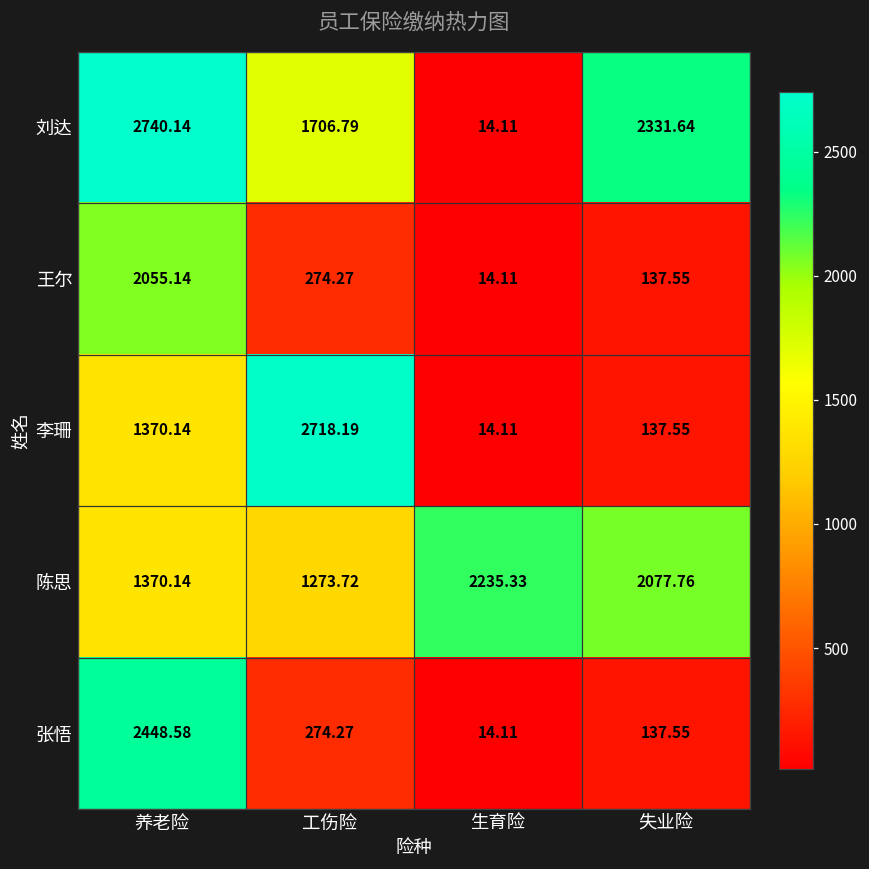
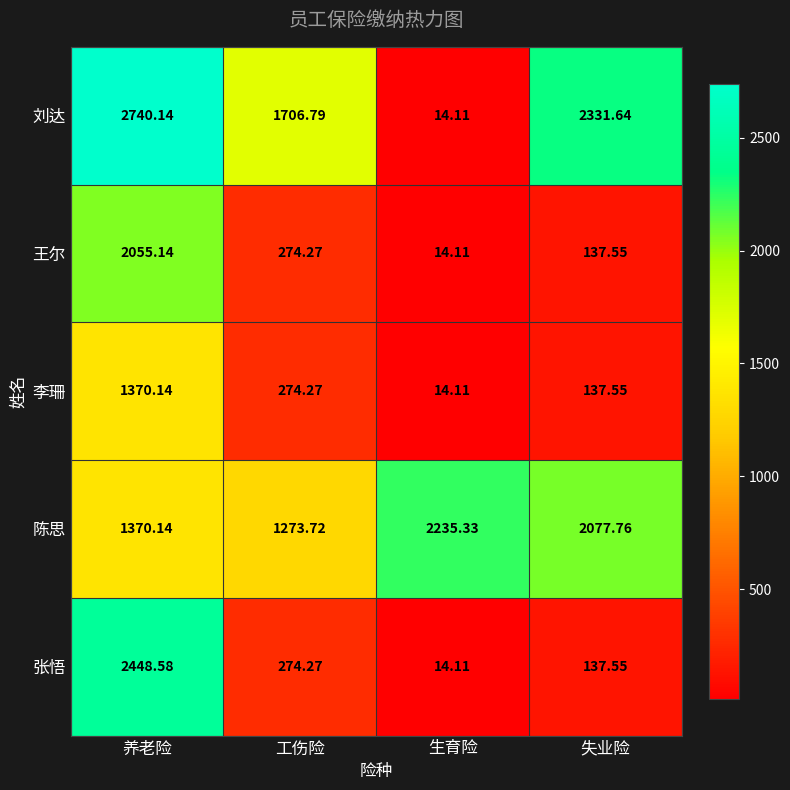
  {
    "刘达": {
      "养老险": 2740.14,
      "工伤险": 1706.79,
      "生育险": 14.11,
      "失业险": 2331.64
    },
    "王尔": {
      "养老险": 2055.14,
      "工伤险": 274.27,
      "生育险": 14.11,
      "失业险": 137.55
    },
    "李珊": {
      "养老险": 1370.14,
-     "工伤险": 2718.19,
+     "工伤险": 274.27,
      "生育险": 14.11,
      "失业险": 137.55
    },
    "陈思": {
      "养老险": 1370.14,
      "工伤险": 1273.72,
      "生育险": 2235.33,
      "失业险": 2077.76
    },
    "张悟": {
      "养老险": 2448.58,
      "工伤险": 274.27,
      "生育险": 14.11,
      "失业险": 137.55
    }
  }
